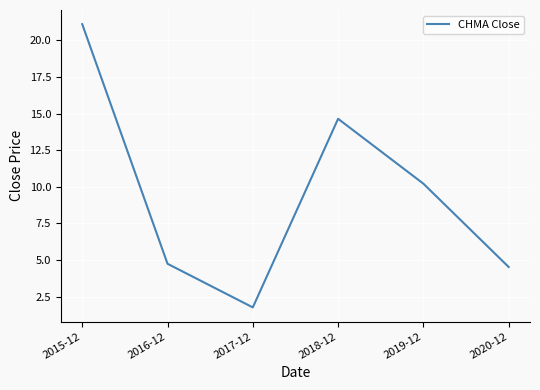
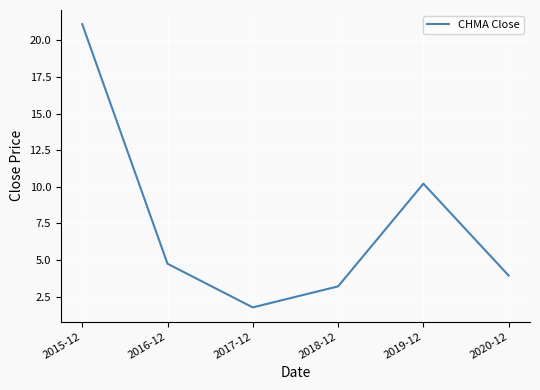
  {
    "2015-12": 21.1,
    "2016-12": 4.7,
    "2017-12": 1.8,
-   "2018-12": 14.6,
+   "2018-12": 3.2,
    "2019-12": 10.2,
-   "2020-12": 4.5
+   "2020-12": 3.9
  }
